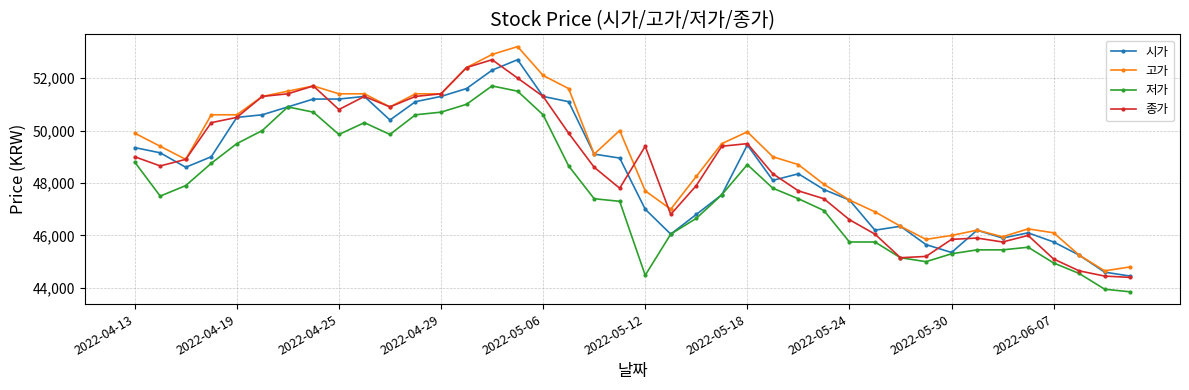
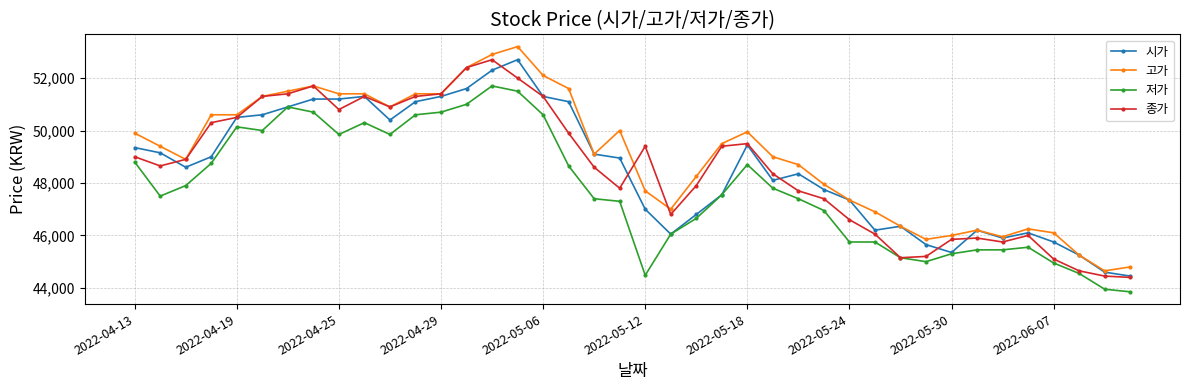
  {
    "시가": {
      "2022-04-13": "49,400",
      "2022-04-25": "51,200",
      "2022-04-29": "51,300",
      "2022-05-12": "47,000",
      "2022-06-07": "45,800"
    },
    "고가": {
      "2022-04-13": "49,900",
      "2022-04-19": "50,600",
      "2022-04-25": "51,400",
      "2022-05-06": "52,100",
      "2022-05-12": "47,700",
      "2022-05-18": "50,000",
      "2022-05-30": "46,000",
      "2022-06-07": "46,100"
    },
    "저가": {
      "2022-04-13": "48,800",
-     "2022-04-19": "49,500",
+     "2022-04-19": "50,100",
      "2022-04-25": "49,900",
      "2022-04-29": "50,700",
      "2022-05-06": "50,600",
      "2022-05-12": "44,500",
      "2022-05-18": "48,700",
      "2022-05-24": "45,800",
      "2022-06-07": "45,000"
    },
    "종가": {
      "2022-04-13": "49,000",
      "2022-04-25": "50,800",
      "2022-05-12": "49,400",
      "2022-05-24": "46,600",
      "2022-05-30": "45,900",
      "2022-06-07": "45,100"
    }
  }
